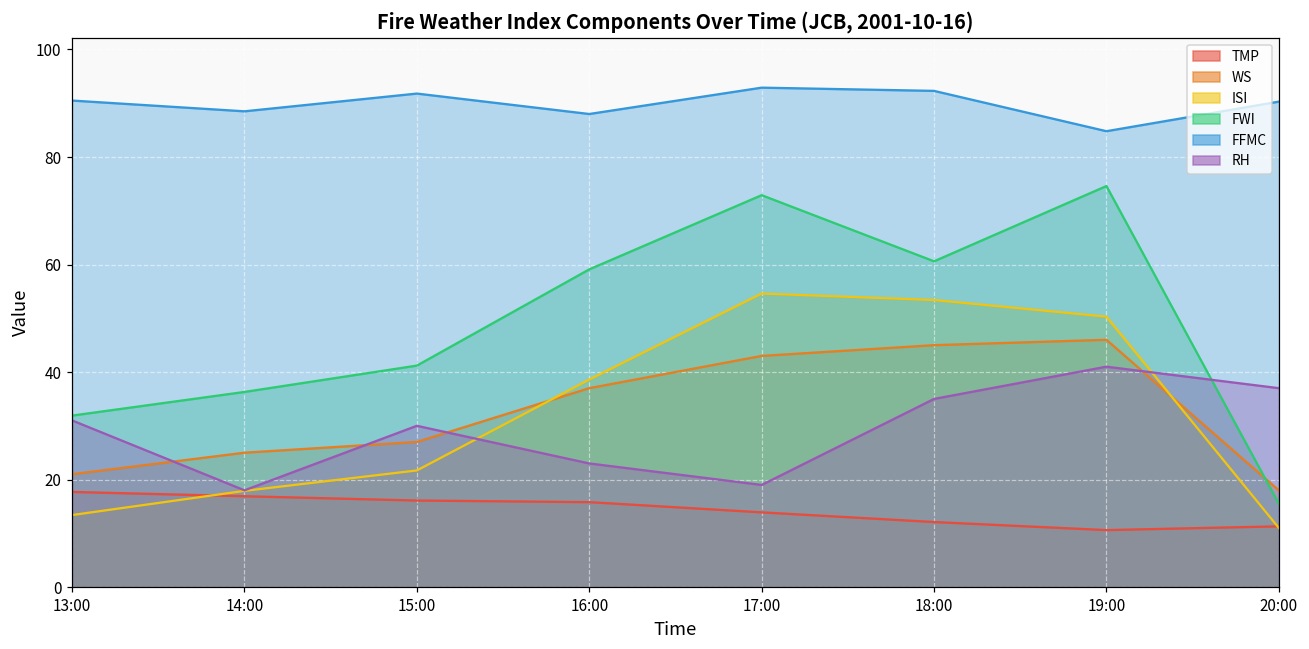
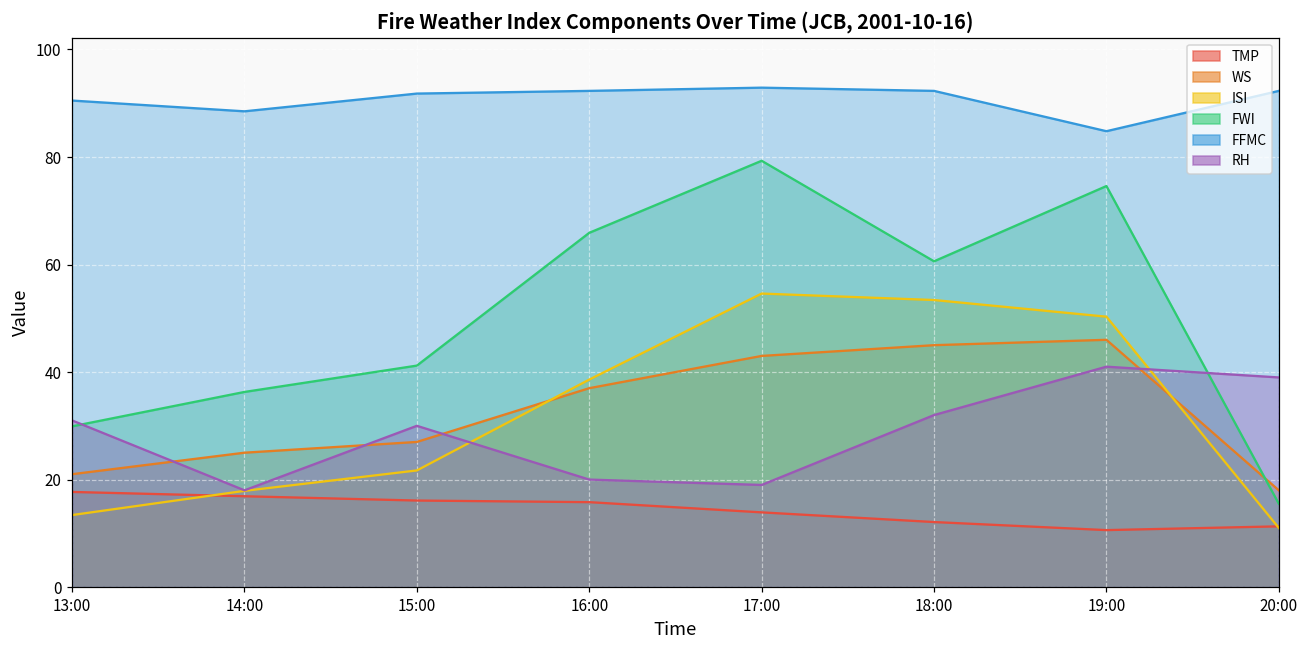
  {
    "FWI": {
-     "13:00": 32,
+     "13:00": 30,
      "14:00": 36,
      "15:00": 41,
-     "16:00": 59,
-     "17:00": 73,
+     "16:00": 66,
+     "17:00": 79,
      "18:00": 61,
      "19:00": 75,
      "20:00": 16
    },
    "FFMC": {
      "13:00": 91,
      "14:00": 89,
      "15:00": 92,
-     "16:00": 88,
+     "16:00": 92,
      "17:00": 93,
      "18:00": 92,
      "19:00": 85,
-     "20:00": 90
+     "20:00": 92
    },
    "RH": {
      "13:00": 31,
      "15:00": 30,
-     "16:00": 23,
+     "16:00": 20,
      "17:00": 19,
-     "18:00": 35,
+     "18:00": 32,
      "19:00": 41,
-     "20:00": 37
+     "20:00": 39
    }
  }
